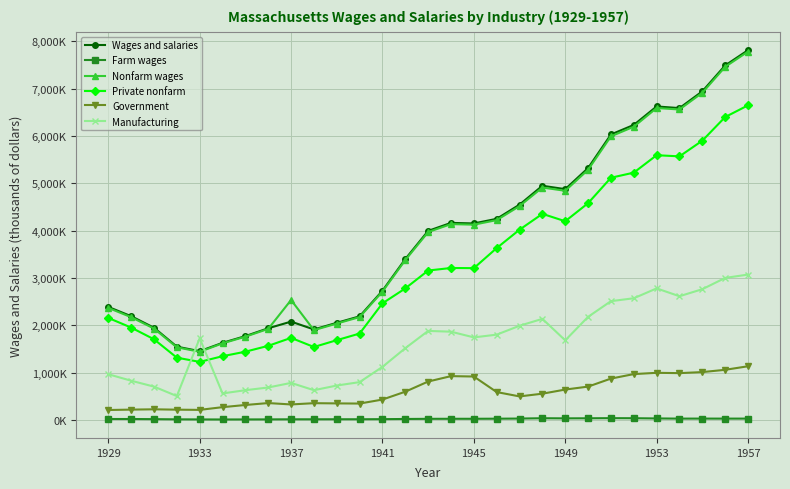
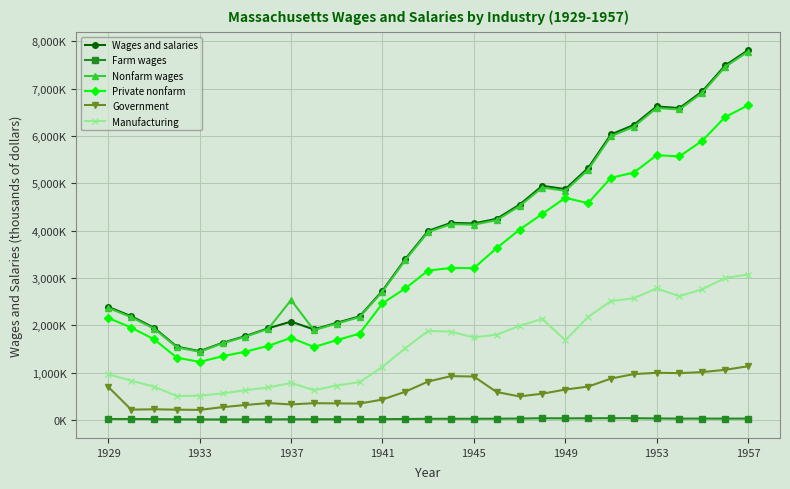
  {
    "Wages and salaries": {
      "1937": "2,100,000"
    },
    "Farm wages": {
      "1929": "0",
      "1933": "0",
      "1937": "0",
      "1941": "0",
      "1945": "0",
      "1949": "0",
      "1953": "0",
      "1957": "0"
    },
    "Nonfarm wages": {
      "1937": "2,500,000"
    },
    "Private nonfarm": {
      "1929": "2,200,000",
      "1933": "1,200,000",
      "1937": "1,700,000",
      "1941": "2,500,000",
      "1945": "3,200,000",
-     "1949": "4,200,000",
+     "1949": "4,700,000",
      "1953": "5,600,000",
      "1957": "6,600,000"
    },
    "Government": {
-     "1929": "200,000",
+     "1929": "700,000",
      "1933": "200,000",
      "1937": "300,000",
      "1941": "400,000",
      "1945": "900,000",
      "1949": "600,000",
      "1953": "1,000,000",
      "1957": "1,100,000"
    },
    "Manufacturing": {
      "1929": "1,000,000",
-     "1933": "1,700,000",
+     "1933": "500,000",
      "1937": "800,000",
      "1941": "1,100,000",
      "1945": "1,700,000",
      "1949": "1,700,000",
      "1953": "2,800,000",
      "1957": "3,100,000"
    }
  }
